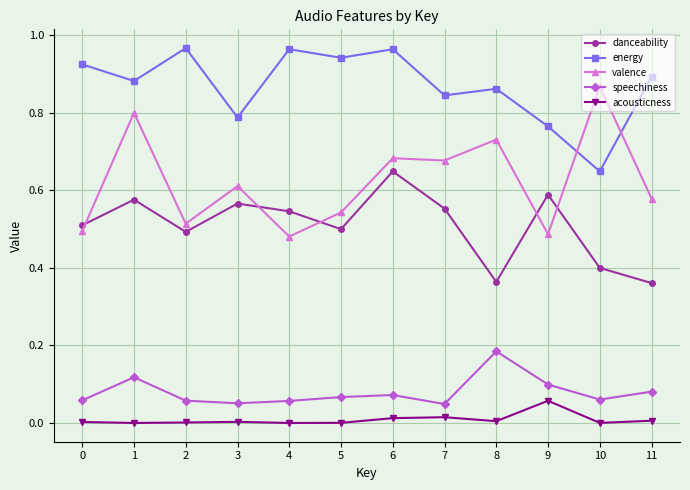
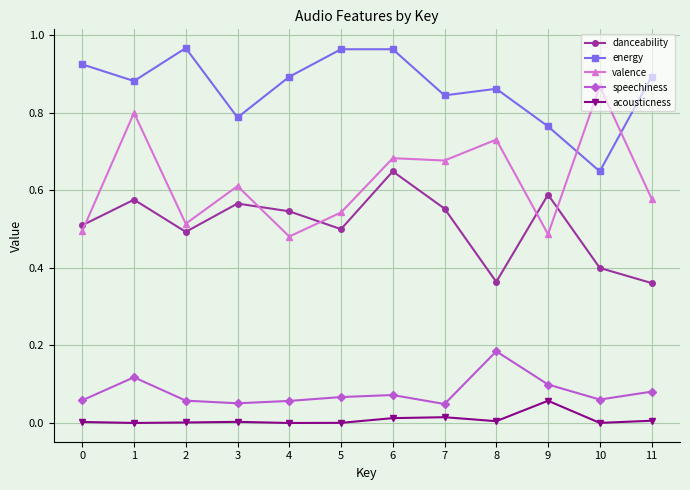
  {
    "energy": {
      "0": 0.93,
      "1": 0.88,
      "2": 0.97,
      "3": 0.79,
-     "4": 0.96,
-     "5": 0.94,
+     "4": 0.89,
+     "5": 0.96,
      "6": 0.96,
      "7": 0.85,
      "8": 0.86,
      "9": 0.77,
      "10": 0.65
    }
  }
